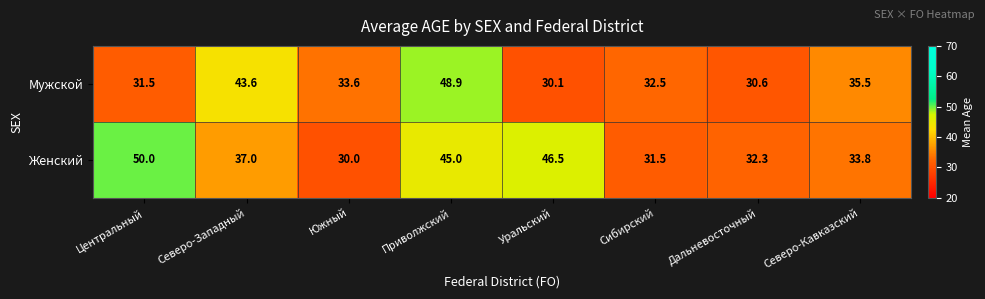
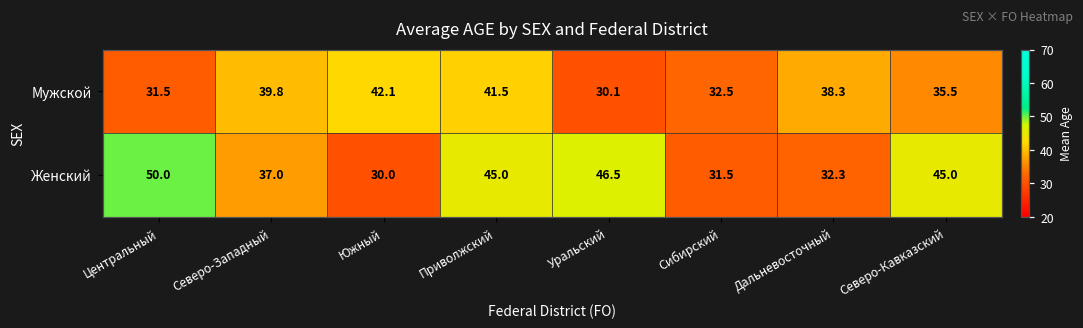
  {
    "Мужской": {
      "Центральный": 31.5,
-     "Северо-Западный": 43.6,
-     "Южный": 33.6,
-     "Приволжский": 48.9,
+     "Северо-Западный": 39.8,
+     "Южный": 42.1,
+     "Приволжский": 41.5,
      "Уральский": 30.1,
      "Сибирский": 32.5,
-     "Дальневосточный": 30.6,
+     "Дальневосточный": 38.3,
      "Северо-Кавказский": 35.5
    },
    "Женский": {
      "Центральный": 50.0,
      "Северо-Западный": 37.0,
      "Южный": 30.0,
      "Приволжский": 45.0,
      "Уральский": 46.5,
      "Сибирский": 31.5,
      "Дальневосточный": 32.3,
-     "Северо-Кавказский": 33.8
+     "Северо-Кавказский": 45.0
    }
  }
